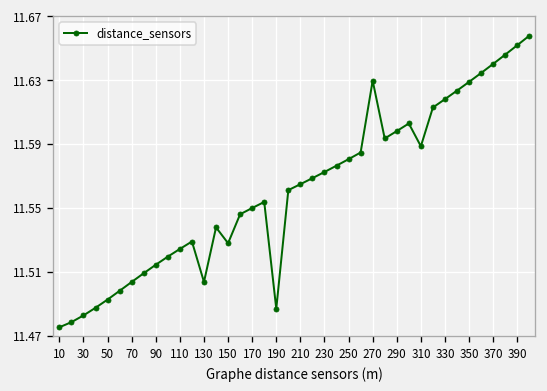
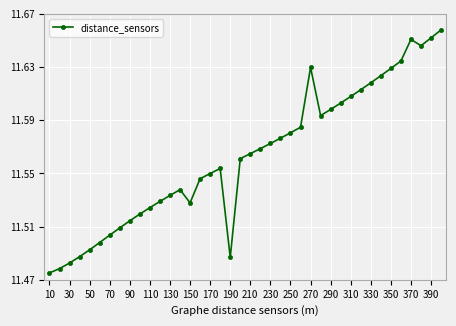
  {
    "10": 11.475,
    "30": 11.483,
    "50": 11.493,
    "70": 11.504,
    "90": 11.514,
    "110": 11.524,
-   "130": 11.504,
+   "130": 11.533,
    "150": 11.528,
    "170": 11.550,
    "190": 11.487,
    "210": 11.565,
    "230": 11.573,
    "250": 11.581,
    "270": 11.630,
    "290": 11.598,
-   "310": 11.589,
+   "310": 11.608,
    "330": 11.618,
    "350": 11.629,
-   "370": 11.640,
+   "370": 11.651,
    "390": 11.652
  }
